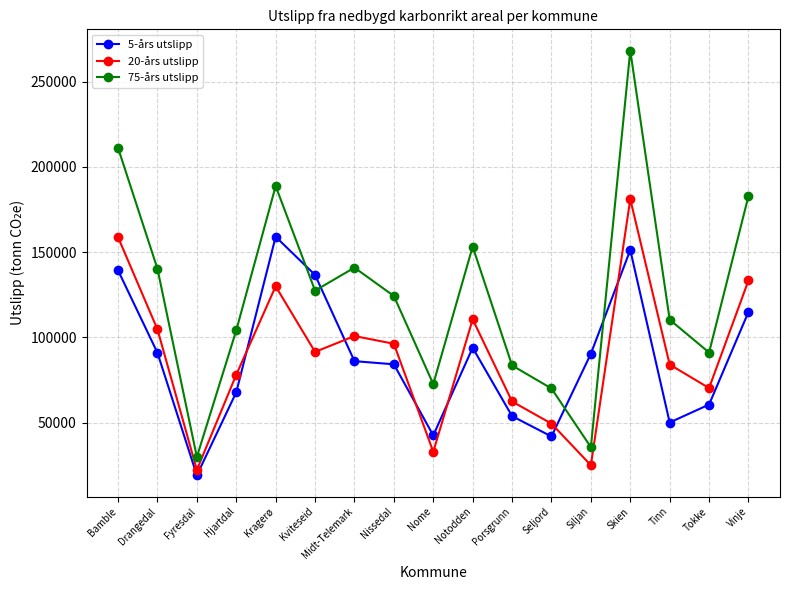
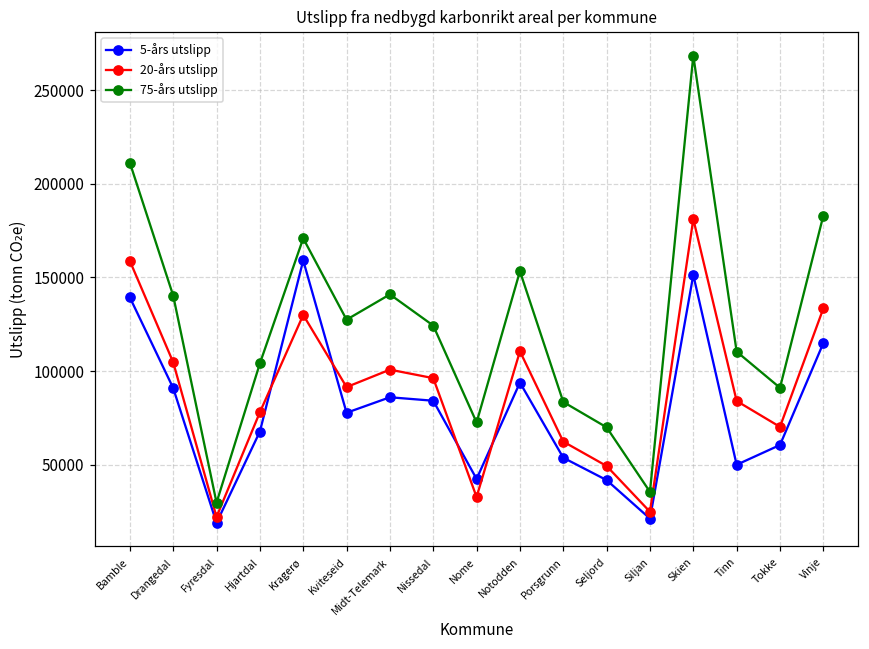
  {
    "5-års utslipp": {
      "Bamble": 139000,
      "Drangedal": 91000,
      "Fyresdal": 19000,
      "Hjartdal": 68000,
      "Kragerø": 159000,
-     "Kviteseid": 137000,
+     "Kviteseid": 78000,
      "Midt-Telemark": 86000,
      "Nissedal": 84000,
      "Nome": 42000,
      "Notodden": 94000,
      "Porsgrunn": 54000,
      "Seljord": 42000,
-     "Siljan": 90000,
+     "Siljan": 21000,
      "Skien": 151000,
      "Tinn": 50000,
      "Tokke": 61000,
      "Vinje": 115000
    },
    "20-års utslipp": {
      "Bamble": 159000,
      "Drangedal": 105000,
      "Fyresdal": 22000,
      "Hjartdal": 78000,
      "Kragerø": 130000,
      "Kviteseid": 91000,
      "Midt-Telemark": 101000,
      "Nissedal": 96000,
      "Nome": 33000,
      "Notodden": 111000,
      "Porsgrunn": 62000,
      "Seljord": 49000,
      "Siljan": 25000,
      "Skien": 181000,
      "Tinn": 84000,
      "Tokke": 70000,
      "Vinje": 133000
    },
    "75-års utslipp": {
      "Bamble": 211000,
      "Drangedal": 140000,
      "Fyresdal": 30000,
      "Hjartdal": 104000,
-     "Kragerø": 189000,
+     "Kragerø": 171000,
      "Kviteseid": 127000,
      "Midt-Telemark": 141000,
      "Nissedal": 124000,
      "Nome": 73000,
      "Notodden": 153000,
      "Porsgrunn": 84000,
      "Seljord": 70000,
      "Siljan": 36000,
      "Skien": 268000,
      "Tinn": 110000,
      "Tokke": 91000,
      "Vinje": 183000
    }
  }
